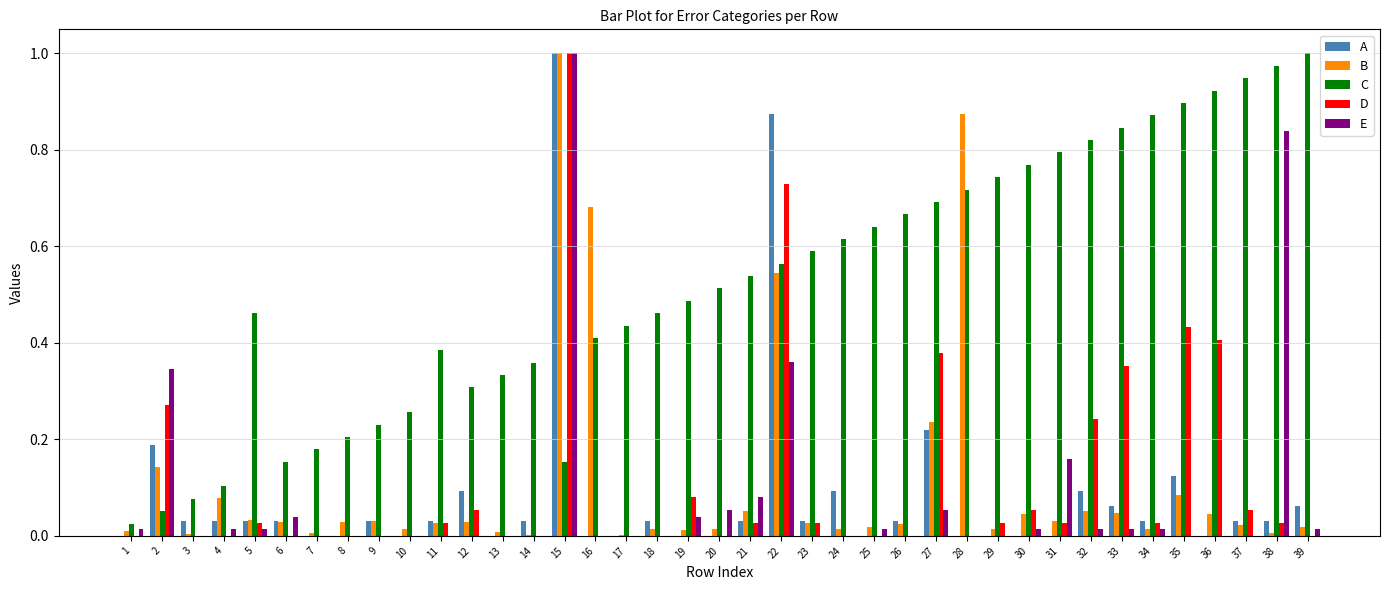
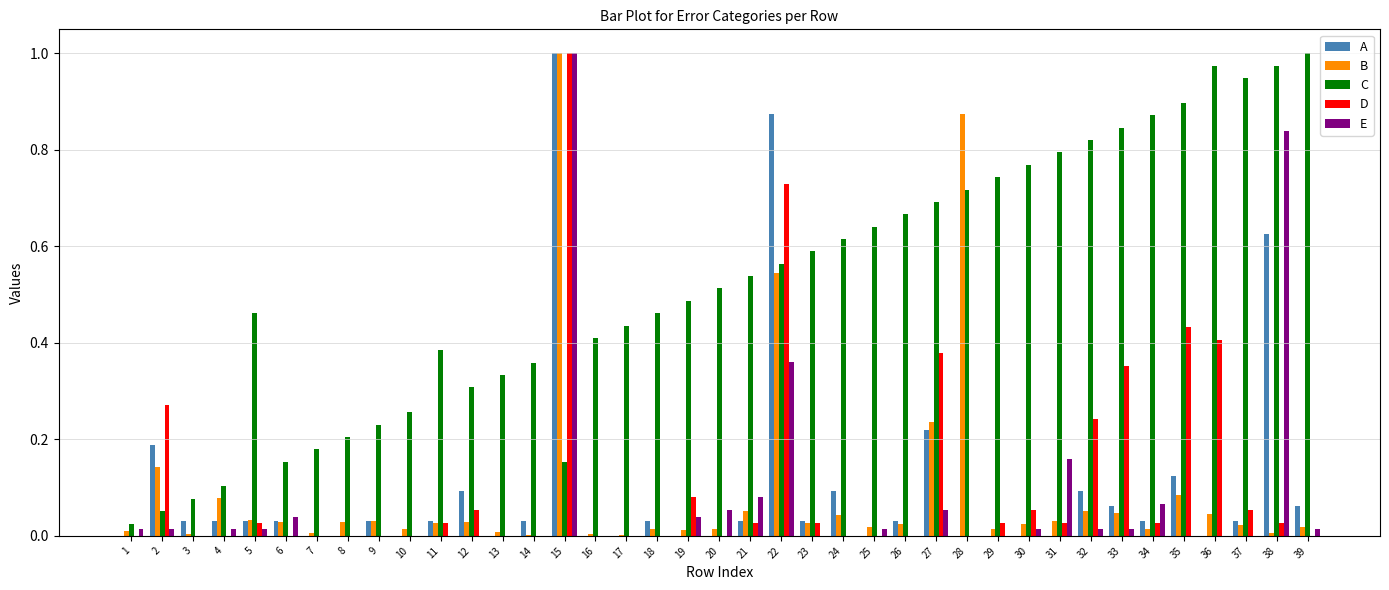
  {
    "A": {
      "1": 0.00,
      "2": 0.19,
      "3": 0.03,
      "4": 0.03,
      "5": 0.03,
      "6": 0.03,
      "7": 0.00,
      "8": 0.00,
      "9": 0.03,
      "10": 0.00,
      "11": 0.03,
      "12": 0.09,
      "13": 0.00,
      "14": 0.03,
      "15": 1.00,
      "16": 0.00,
      "17": 0.00,
      "18": 0.03,
      "19": 0.00,
      "20": 0.00,
      "21": 0.03,
      "22": 0.88,
      "23": 0.03,
      "24": 0.09,
      "25": 0.00,
      "26": 0.03,
      "27": 0.22,
      "28": 0.00,
      "29": 0.00,
      "30": 0.00,
      "31": 0.00,
      "32": 0.09,
      "33": 0.06,
      "34": 0.03,
      "35": 0.13,
      "36": 0.00,
      "37": 0.03,
-     "38": 0.03,
+     "38": 0.63,
      "39": 0.06
    },
    "B": {
      "1": 0.01,
      "2": 0.14,
      "4": 0.08,
      "5": 0.03,
      "6": 0.03,
      "7": 0.01,
      "8": 0.03,
      "9": 0.03,
      "10": 0.02,
      "11": 0.03,
      "12": 0.03,
      "13": 0.01,
      "15": 1.00,
-     "16": 0.68,
+     "16": 0.00,
      "18": 0.02,
      "19": 0.01,
      "20": 0.02,
      "21": 0.05,
      "22": 0.55,
      "23": 0.03,
-     "24": 0.02,
+     "24": 0.04,
      "25": 0.02,
      "26": 0.02,
      "27": 0.24,
      "28": 0.87,
      "29": 0.02,
-     "30": 0.05,
+     "30": 0.02,
      "31": 0.03,
      "32": 0.05,
      "33": 0.05,
      "34": 0.02,
      "35": 0.08,
      "36": 0.05,
      "37": 0.02,
      "38": 0.01,
      "39": 0.02
    },
    "C": {
      "1": 0.03,
      "2": 0.05,
      "3": 0.08,
      "4": 0.10,
      "5": 0.46,
      "6": 0.15,
      "7": 0.18,
      "8": 0.21,
      "9": 0.23,
      "10": 0.26,
      "11": 0.38,
      "12": 0.31,
      "13": 0.33,
      "14": 0.36,
      "15": 0.15,
      "16": 0.41,
      "17": 0.44,
      "18": 0.46,
      "19": 0.49,
      "20": 0.51,
      "21": 0.54,
      "22": 0.56,
      "23": 0.59,
      "24": 0.62,
      "25": 0.64,
      "26": 0.67,
      "27": 0.69,
      "28": 0.72,
      "29": 0.74,
      "30": 0.77,
      "31": 0.79,
      "32": 0.82,
      "33": 0.85,
      "34": 0.87,
      "35": 0.90,
-     "36": 0.92,
+     "36": 0.97,
      "37": 0.95,
      "38": 0.97,
      "39": 1.00
    },
    "D": {
      "1": 0.00,
      "2": 0.27,
      "3": 0.00,
      "4": 0.00,
      "5": 0.03,
      "6": 0.00,
      "7": 0.00,
      "8": 0.00,
      "9": 0.00,
      "10": 0.00,
      "11": 0.03,
      "12": 0.05,
      "13": 0.00,
      "14": 0.00,
      "15": 1.00,
      "16": 0.00,
      "17": 0.00,
      "18": 0.00,
      "19": 0.08,
      "20": 0.00,
      "21": 0.03,
      "22": 0.73,
      "23": 0.03,
      "24": 0.00,
      "25": 0.00,
      "26": 0.00,
      "27": 0.38,
      "28": 0.00,
      "29": 0.03,
      "30": 0.05,
      "31": 0.03,
      "32": 0.24,
      "33": 0.35,
      "34": 0.03,
      "35": 0.43,
      "36": 0.41,
      "37": 0.05,
      "38": 0.03,
      "39": 0.00
    },
    "E": {
      "1": 0.01,
-     "2": 0.35,
+     "2": 0.01,
      "3": 0.00,
      "4": 0.01,
      "5": 0.01,
      "6": 0.04,
      "7": 0.00,
      "8": 0.00,
      "9": 0.00,
      "10": 0.00,
      "11": 0.00,
      "12": 0.00,
      "13": 0.00,
      "14": 0.00,
      "15": 1.00,
      "16": 0.00,
      "17": 0.00,
      "18": 0.00,
      "19": 0.04,
      "20": 0.05,
      "21": 0.08,
      "22": 0.36,
      "23": 0.00,
      "24": 0.00,
      "25": 0.01,
      "26": 0.00,
      "27": 0.05,
      "28": 0.00,
      "29": 0.00,
      "30": 0.01,
      "31": 0.16,
      "32": 0.01,
      "33": 0.01,
-     "34": 0.01,
+     "34": 0.07,
      "35": 0.00,
      "36": 0.00,
      "37": 0.00,
      "38": 0.84,
      "39": 0.01
    }
  }
